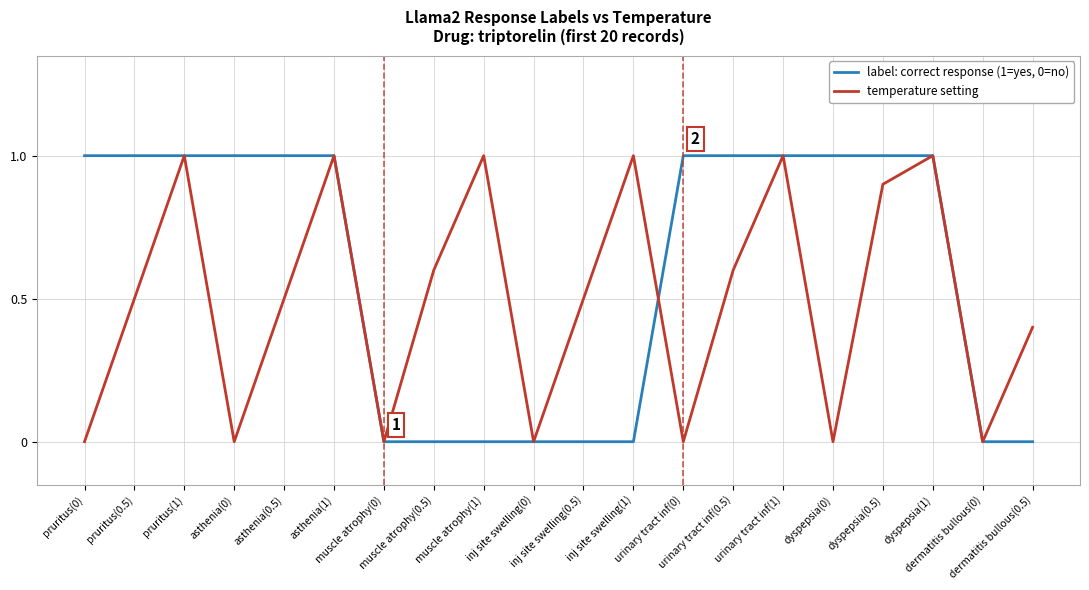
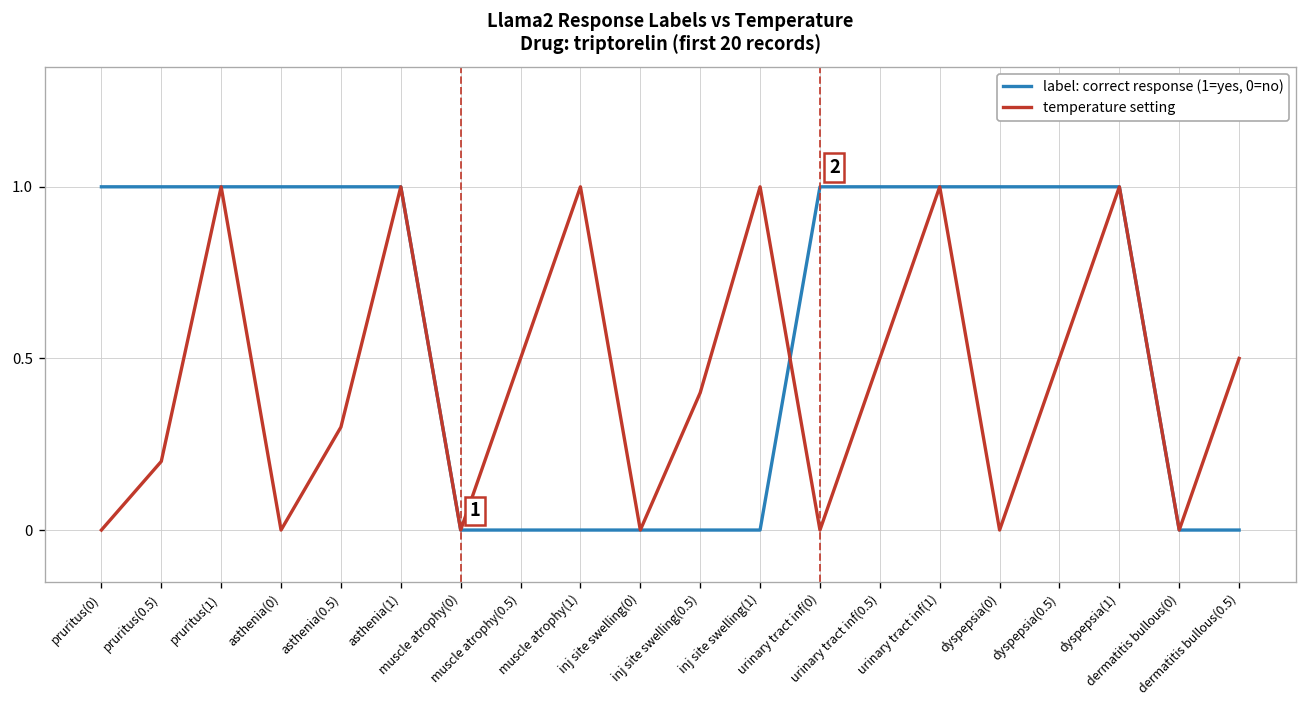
  {
    "label: correct response (1=yes, 0=no)": {
      "pruritus(0)": 1.0,
      "pruritus(0.5)": 1.0,
      "asthenia(0)": 1.0,
      "asthenia(0.5)": 1.0,
      "muscle atrophy(0.5)": 0.0,
      "muscle atrophy(1)": 0.0,
      "inj site swelling(0.5)": 0.0,
      "inj site swelling(1)": 0.0,
      "urinary tract inf(0.5)": 1.0,
      "dyspepsia(0)": 1.0,
      "dyspepsia(0.5)": 1.0,
      "dermatitis bullous(0.5)": 0.0
    },
    "temperature setting": {
      "pruritus(0)": 0.0,
-     "pruritus(0.5)": 0.5,
+     "pruritus(0.5)": 0.2,
      "asthenia(0)": 0.0,
-     "asthenia(0.5)": 0.5,
-     "muscle atrophy(0.5)": 0.6,
+     "asthenia(0.5)": 0.3,
+     "muscle atrophy(0.5)": 0.5,
      "muscle atrophy(1)": 1.0,
-     "inj site swelling(0.5)": 0.5,
+     "inj site swelling(0.5)": 0.4,
      "inj site swelling(1)": 1.0,
      "urinary tract inf(0)": 0.0,
-     "urinary tract inf(0.5)": 0.6,
+     "urinary tract inf(0.5)": 0.5,
      "dyspepsia(0)": 0.0,
-     "dyspepsia(0.5)": 0.9,
-     "dermatitis bullous(0.5)": 0.4
+     "dyspepsia(0.5)": 0.5,
+     "dermatitis bullous(0.5)": 0.5
    }
  }
